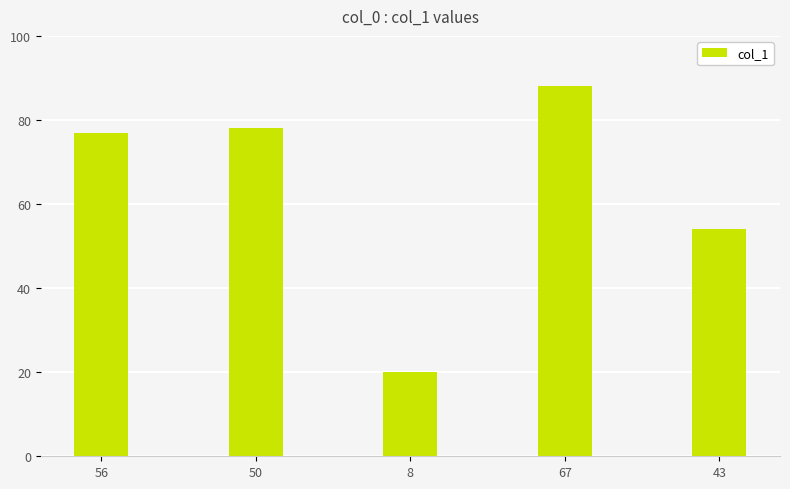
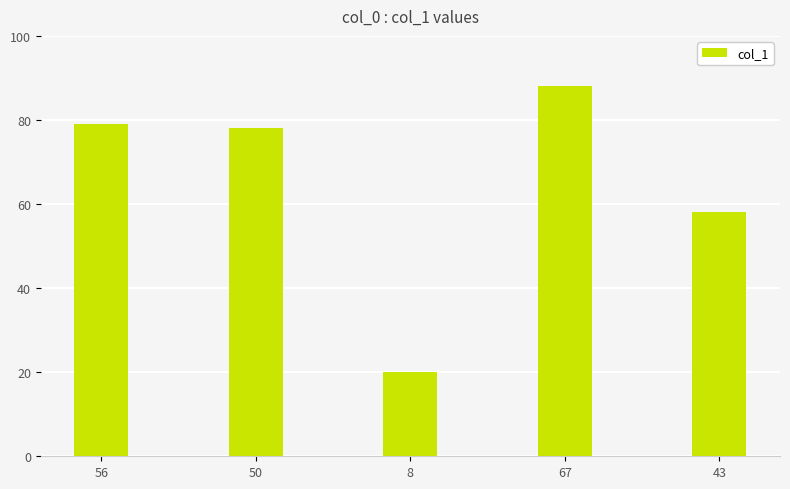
  {
-   "56": 77,
+   "56": 79,
    "50": 78,
    "8": 20,
    "67": 88,
-   "43": 54
+   "43": 58
  }
